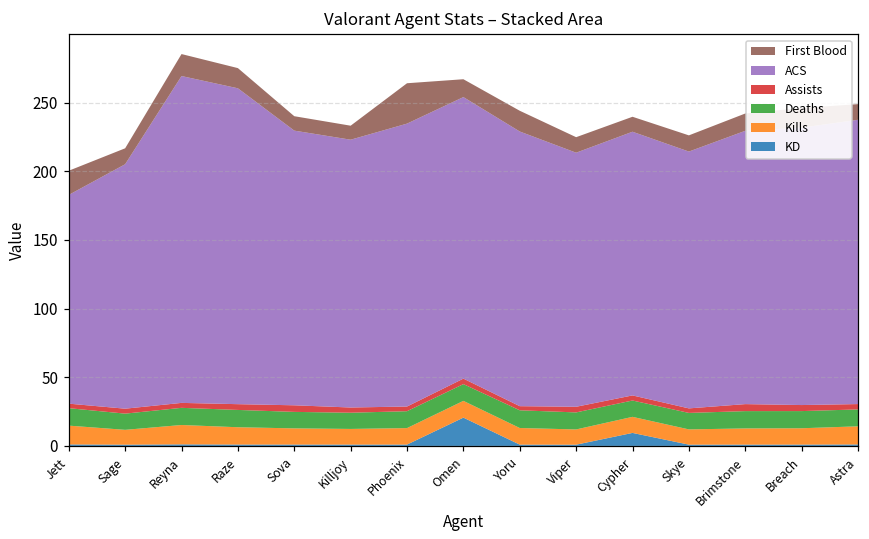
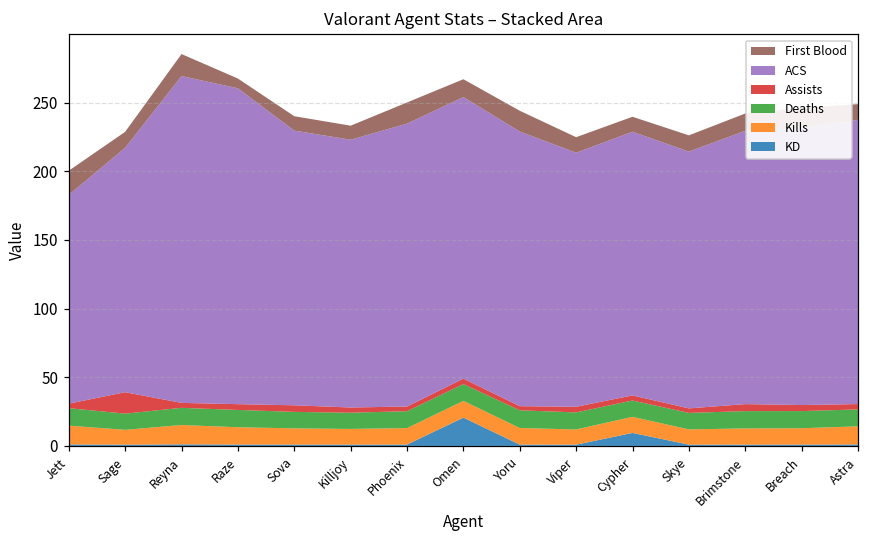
  {
    "KD": {
      "Omen": 21,
      "Cypher": 9
    },
    "Kills": {
      "Jett": 14,
      "Sage": 11,
      "Reyna": 14,
      "Raze": 13,
      "Sova": 12,
      "Killjoy": 11,
      "Phoenix": 12,
      "Omen": 12,
      "Yoru": 12,
      "Viper": 11,
      "Cypher": 12,
      "Skye": 11,
      "Brimstone": 12,
      "Breach": 12,
      "Astra": 13
    },
    "Deaths": {
      "Jett": 13,
      "Sage": 12,
      "Reyna": 13,
      "Raze": 13,
      "Sova": 12,
      "Killjoy": 12,
      "Phoenix": 12,
      "Omen": 12,
      "Yoru": 13,
      "Viper": 12,
      "Cypher": 12,
      "Skye": 12,
      "Brimstone": 13,
      "Breach": 13,
      "Astra": 12
    },
    "Assists": {
      "Jett": 3,
-     "Sage": 4,
+     "Sage": 16,
      "Reyna": 4,
      "Raze": 4,
      "Sova": 5,
      "Killjoy": 4,
      "Phoenix": 3,
      "Omen": 4,
      "Yoru": 3,
      "Viper": 4,
      "Cypher": 4,
      "Skye": 3,
      "Brimstone": 5,
      "Breach": 4,
      "Astra": 4
    },
    "ACS": {
      "Jett": 152,
      "Sage": 178,
      "Reyna": 238,
      "Raze": 230,
      "Sova": 200,
      "Killjoy": 195,
      "Phoenix": 206,
      "Omen": 205,
      "Yoru": 200,
      "Viper": 185,
      "Cypher": 192,
      "Skye": 187,
      "Brimstone": 199,
      "Astra": 207
    },
    "First Blood": {
      "Jett": 18,
      "Sage": 12,
      "Reyna": 16,
-     "Raze": 15,
+     "Raze": 7,
      "Sova": 11,
      "Killjoy": 10,
-     "Phoenix": 29,
+     "Phoenix": 15,
      "Omen": 13,
      "Yoru": 15,
      "Viper": 11,
      "Cypher": 11,
      "Skye": 12,
      "Brimstone": 13,
      "Astra": 11
    }
  }
